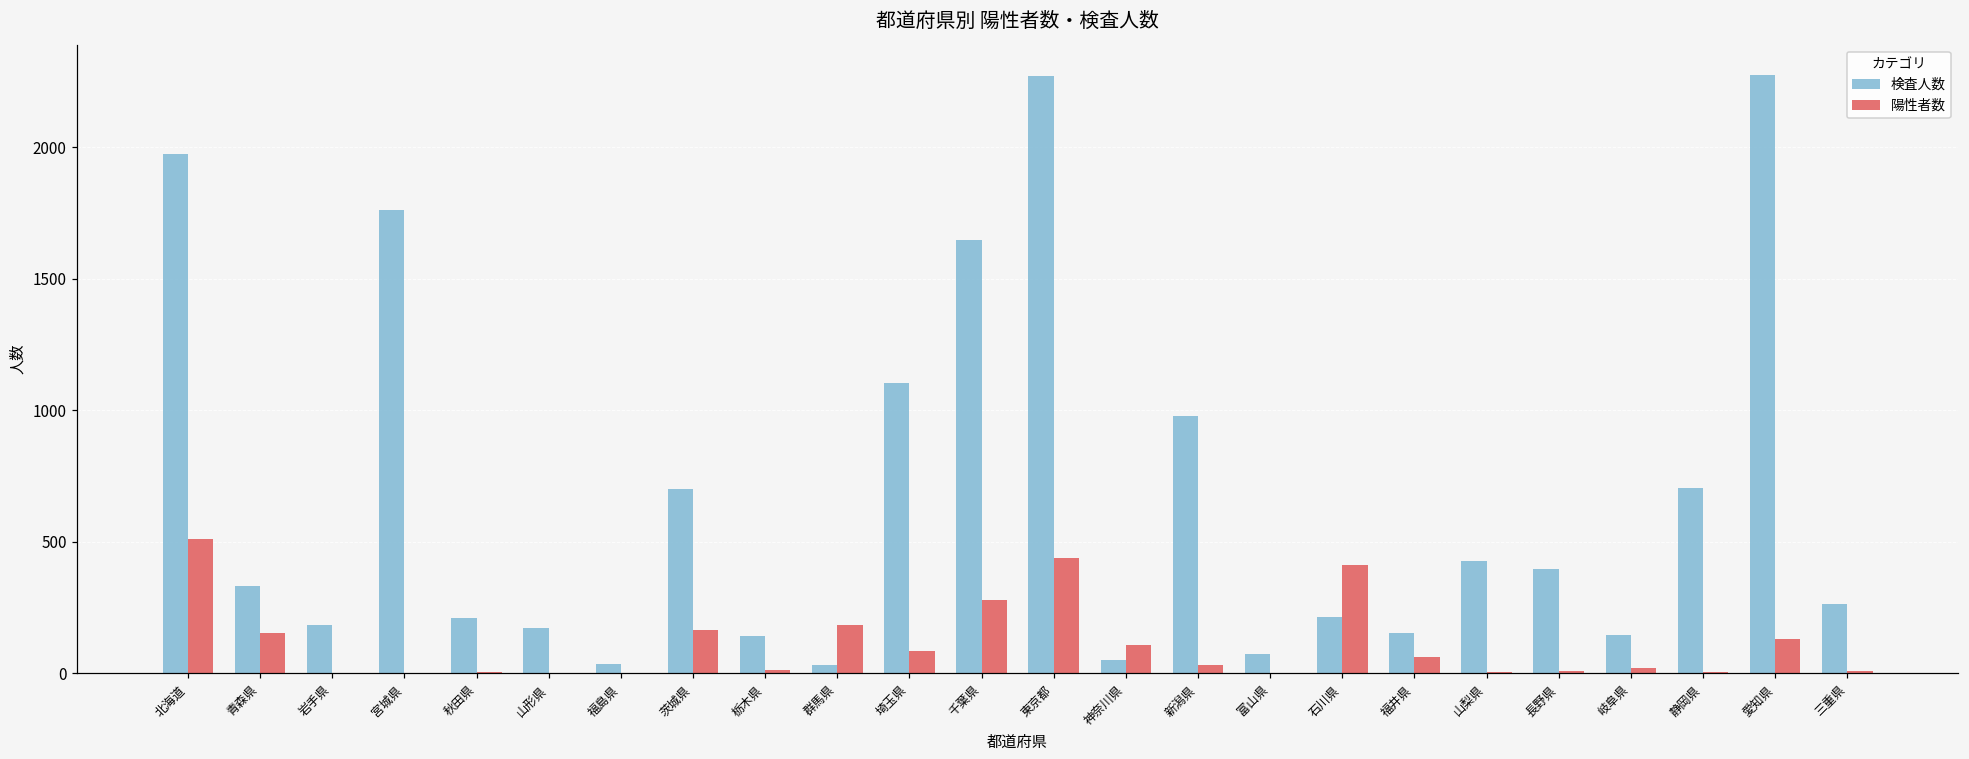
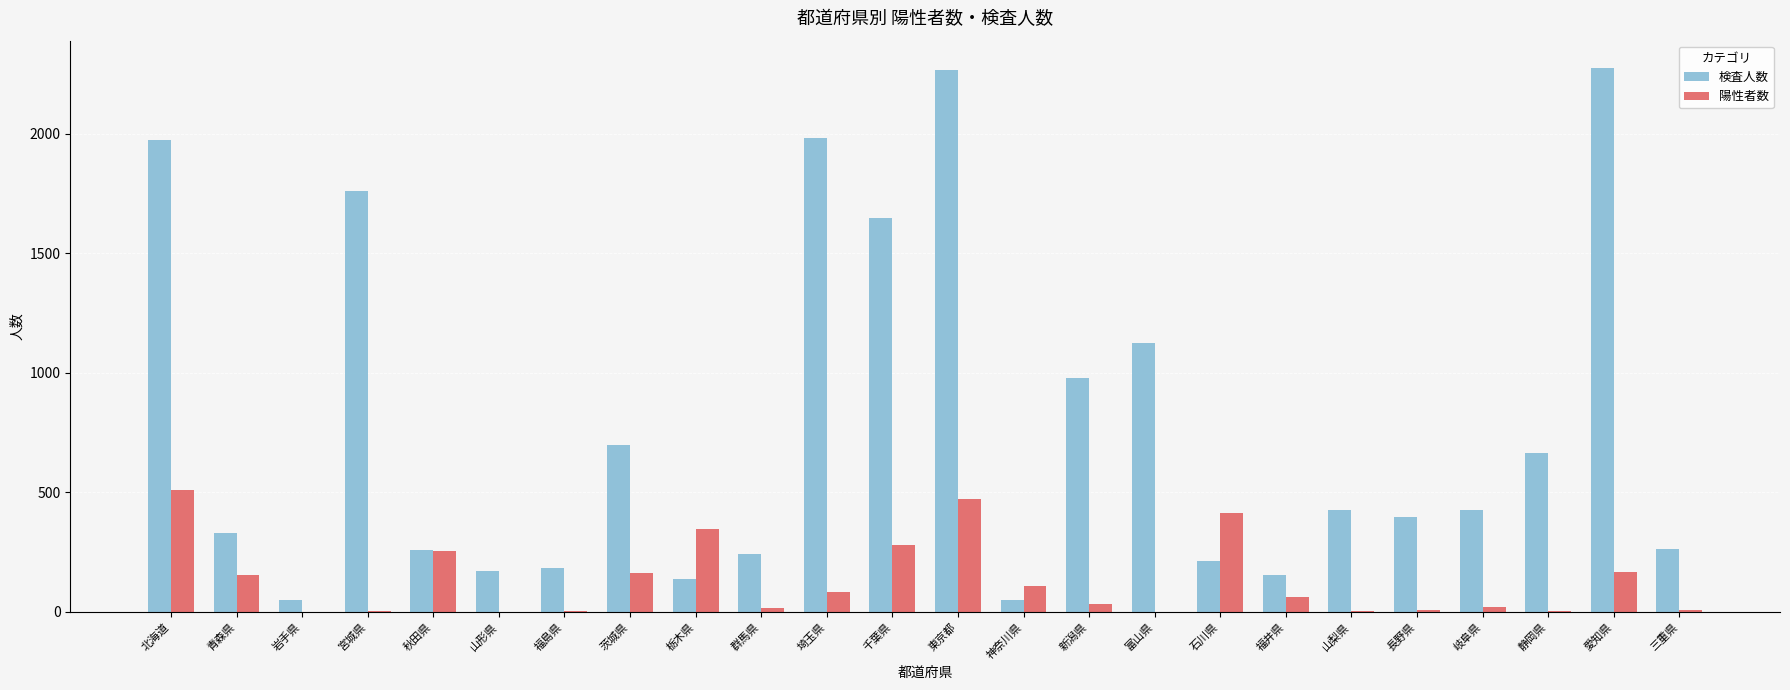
  {
    "検査人数": {
      "北海道": 1980,
      "青森県": 330,
-     "岩手県": 180,
+     "岩手県": 50,
      "宮城県": 1760,
-     "秋田県": 210,
+     "秋田県": 260,
      "山形県": 170,
-     "福島県": 40,
+     "福島県": 180,
      "茨城県": 700,
      "栃木県": 140,
-     "群馬県": 30,
-     "埼玉県": 1110,
+     "群馬県": 240,
+     "埼玉県": 1980,
      "千葉県": 1650,
      "東京都": 2270,
      "神奈川県": 50,
      "新潟県": 980,
-     "富山県": 70,
+     "富山県": 1130,
      "石川県": 210,
      "福井県": 150,
      "山梨県": 430,
      "長野県": 400,
-     "岐阜県": 140,
-     "静岡県": 700,
+     "岐阜県": 430,
+     "静岡県": 670,
      "愛知県": 2280,
      "三重県": 260
    },
    "陽性者数": {
      "北海道": 510,
      "青森県": 150,
      "岩手県": 0,
-     "秋田県": 0,
+     "秋田県": 260,
      "山形県": 0,
      "茨城県": 160,
-     "栃木県": 10,
-     "群馬県": 180,
+     "栃木県": 350,
+     "群馬県": 20,
      "埼玉県": 80,
      "千葉県": 280,
-     "東京都": 440,
+     "東京都": 470,
      "神奈川県": 110,
      "新潟県": 30,
      "富山県": 0,
      "石川県": 410,
      "福井県": 60,
      "岐阜県": 20,
-     "愛知県": 130
+     "愛知県": 170
    }
  }
